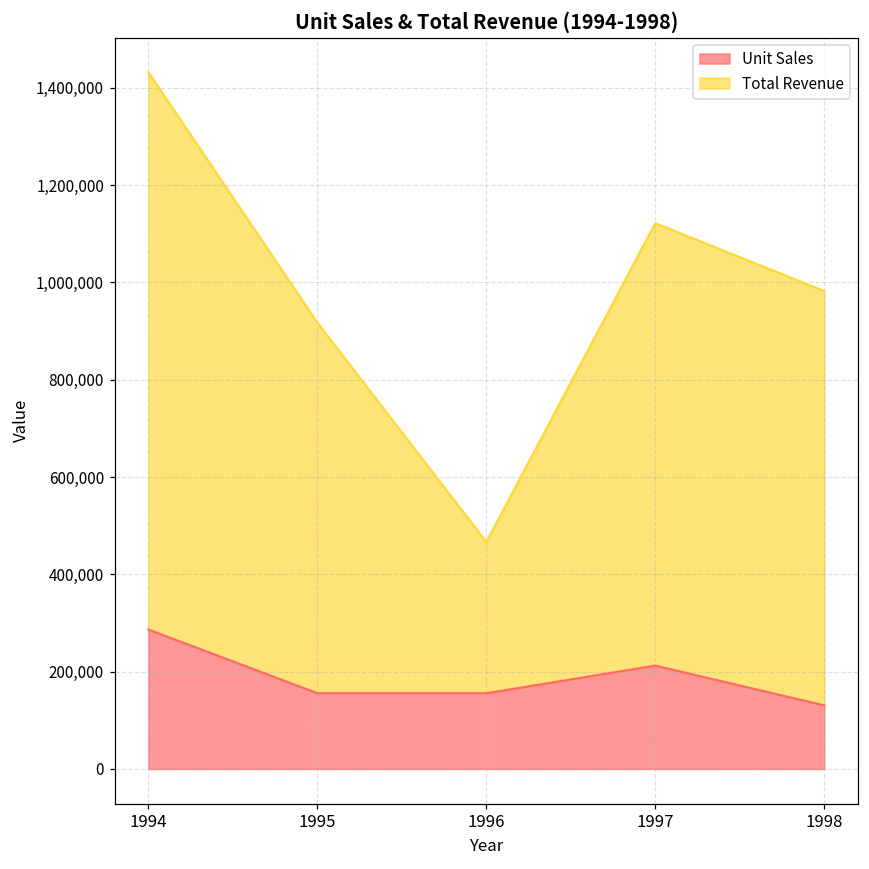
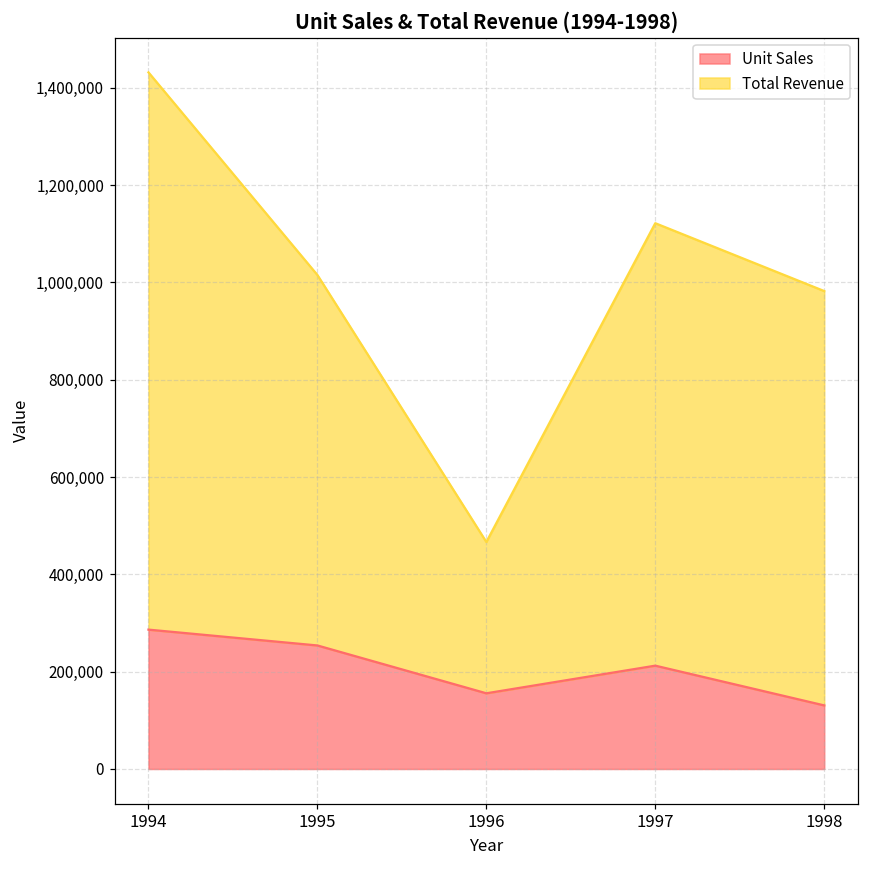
  {
    "Unit Sales": {
      "1994": "290,000",
-     "1995": "160,000",
+     "1995": "250,000",
      "1996": "160,000",
      "1997": "210,000",
      "1998": "130,000"
    },
    "Total Revenue": {
      "1994": "1,150,000",
      "1995": "760,000",
      "1996": "310,000",
      "1997": "910,000",
      "1998": "850,000"
    }
  }
